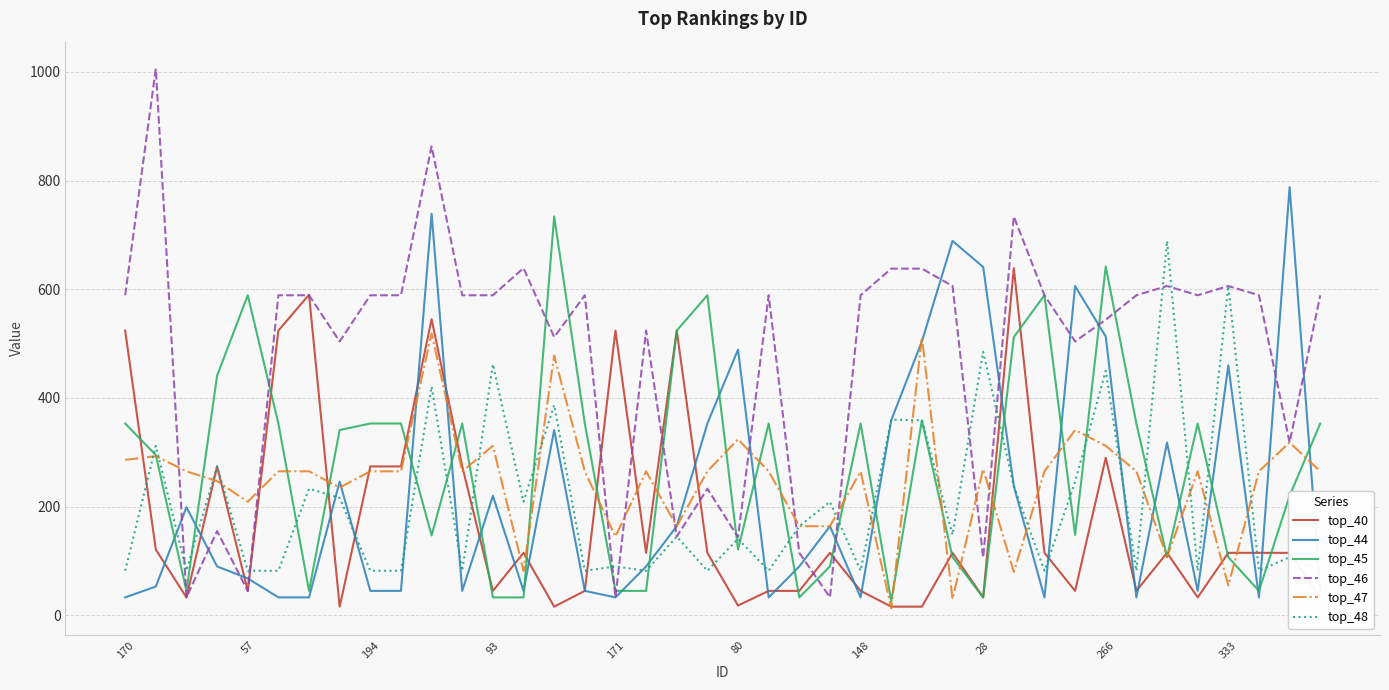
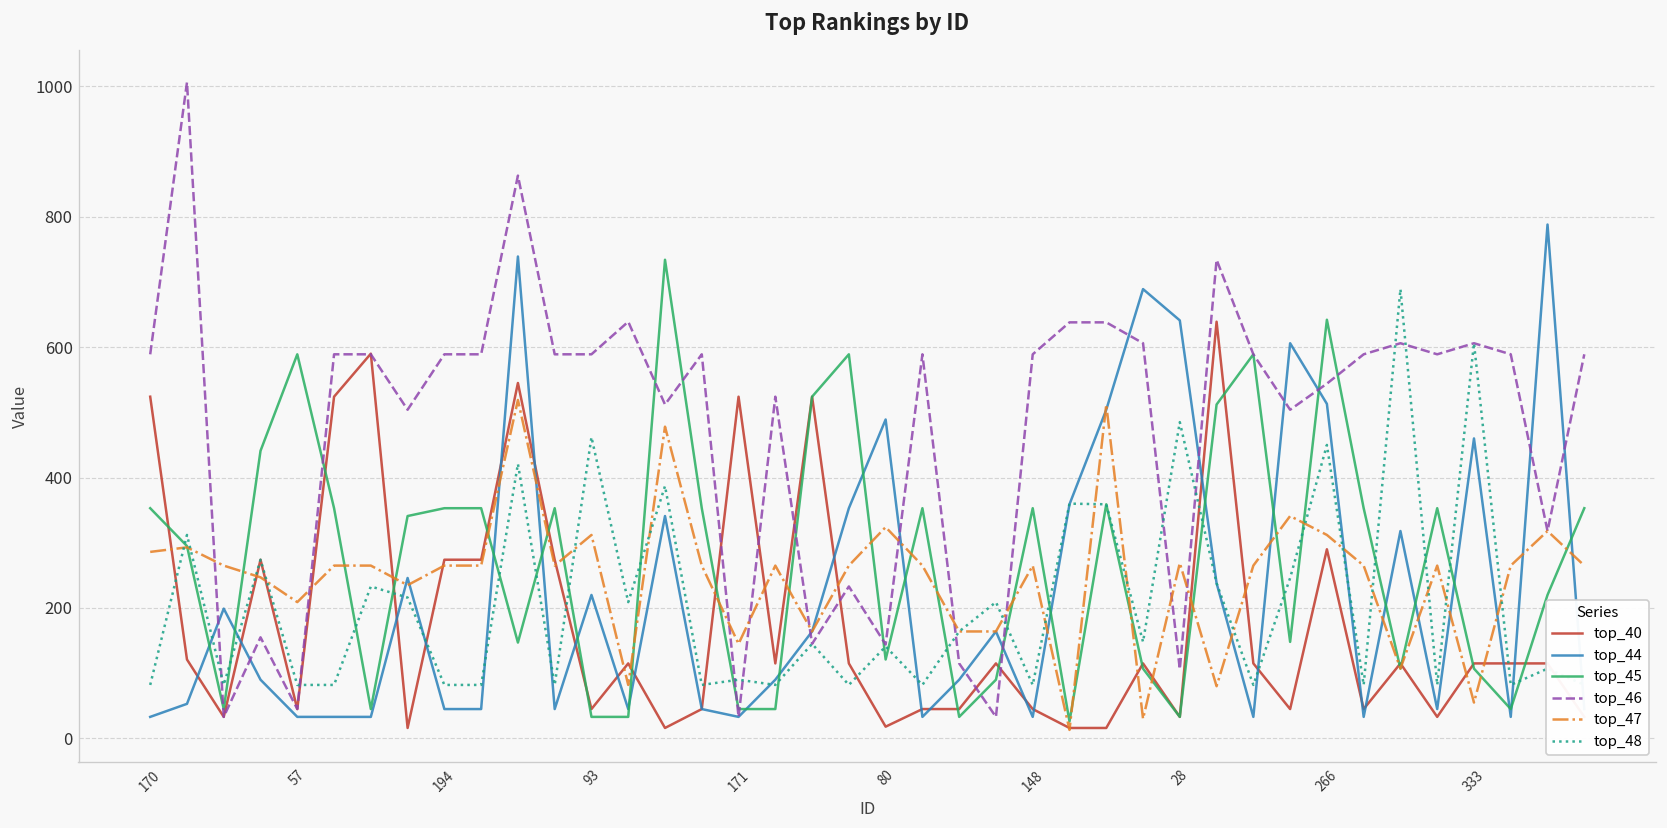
  {
    "top_40": {
      "170": 520,
      "194": 270,
      "93": 50,
      "171": 520,
      "80": 20,
      "148": 50,
      "266": 290,
      "333": 120
    },
    "top_44": {
      "170": 30,
-     "57": 70,
+     "57": 30,
      "194": 50,
      "93": 220,
      "80": 490,
      "148": 30,
      "28": 640,
      "266": 510,
      "333": 460
    },
    "top_46": {
      "170": 590,
      "194": 590,
      "93": 590,
      "148": 590,
      "28": 110,
      "266": 540
    },
    "top_47": {
      "170": 290,
      "57": 210,
      "194": 270,
      "93": 310,
      "171": 150,
      "80": 320,
      "148": 270,
      "28": 270,
      "266": 310,
      "333": 60
    }
  }
